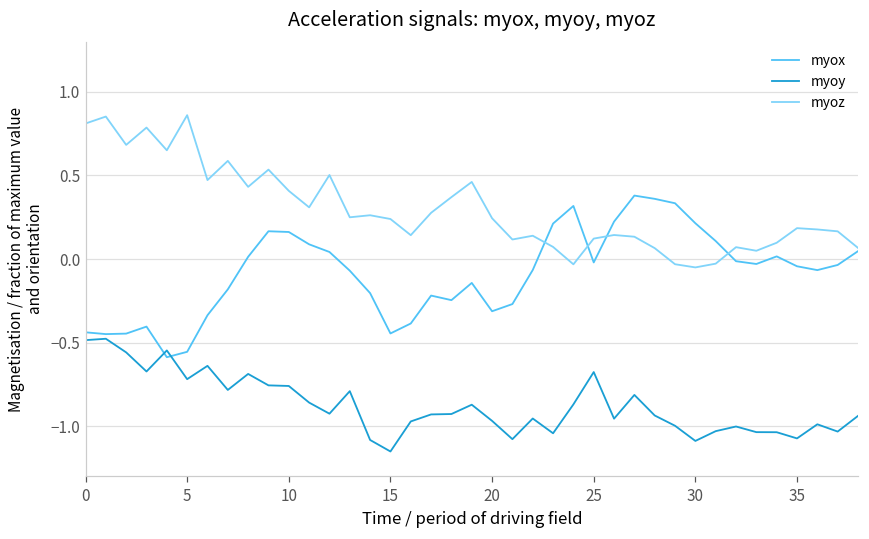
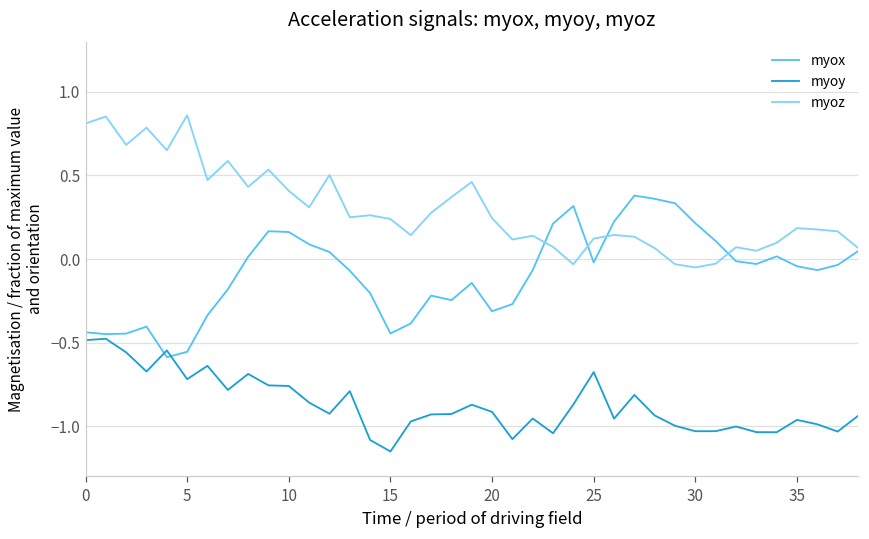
  {
    "myoy": {
      "0": -0.49,
      "5": -0.72,
      "10": -0.76,
      "15": -1.15,
-     "20": -0.97,
+     "20": -0.91,
      "25": -0.68,
-     "30": -1.09,
-     "35": -1.07
+     "30": -1.03,
+     "35": -0.96
    }
  }
